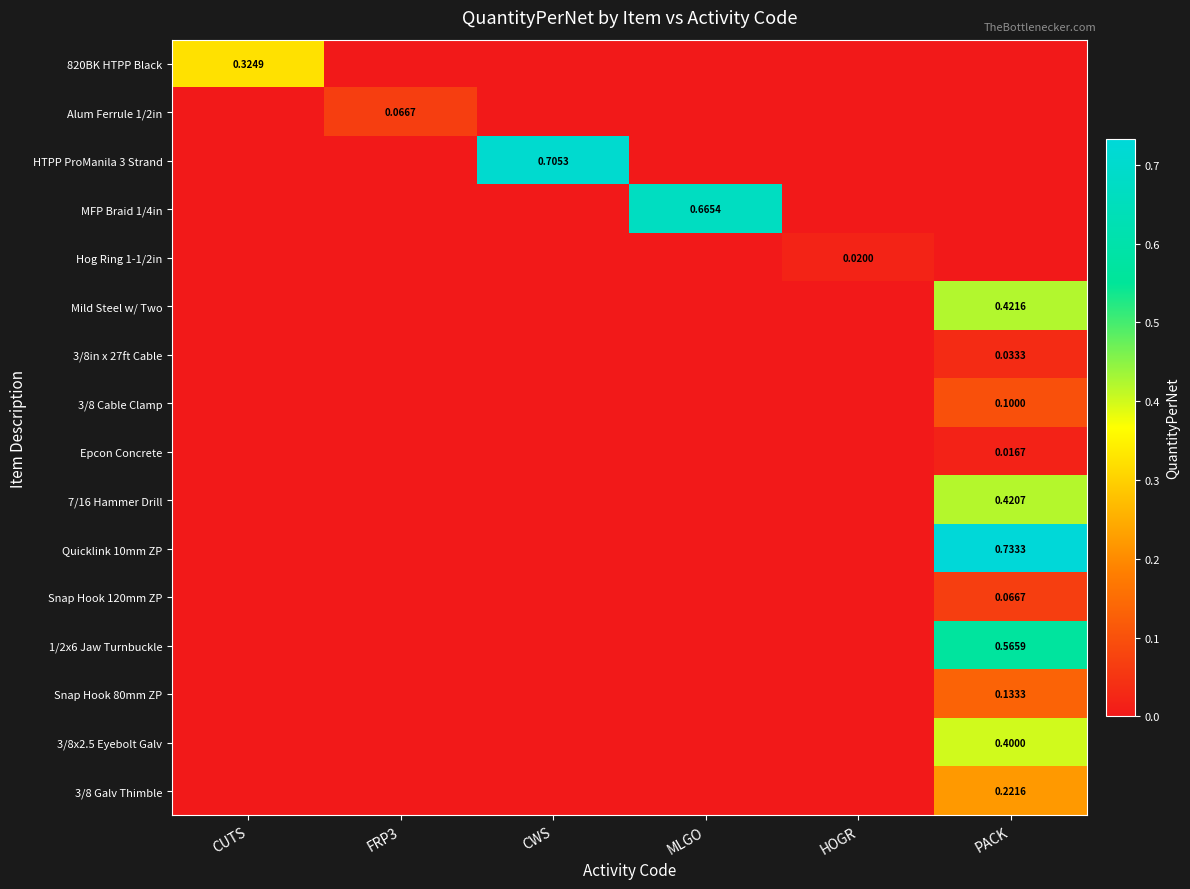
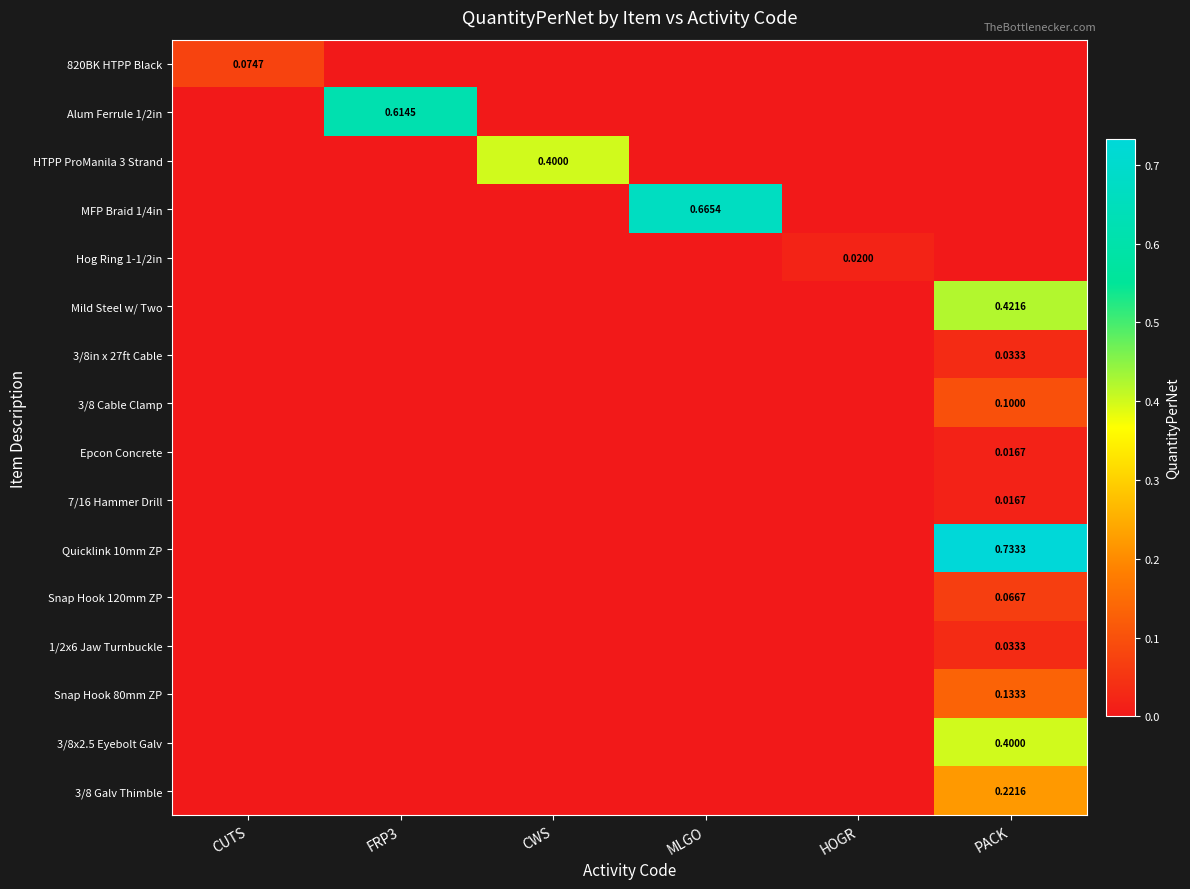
  {
    "820BK HTPP Black": {
-     "CUTS": 0.3249
+     "CUTS": 0.0747
    },
    "Alum Ferrule 1/2in": {
-     "FRP3": 0.0667
+     "FRP3": 0.6145
    },
    "HTPP ProManila 3 Strand": {
-     "CWS": 0.7053
+     "CWS": 0.4000
    },
    "MFP Braid 1/4in": {
      "MLGO": 0.6654
    },
    "Hog Ring 1-1/2in": {
      "HOGR": 0.0200
    },
    "Mild Steel w/ Two": {
      "PACK": 0.4216
    },
    "3/8in x 27ft Cable": {
      "PACK": 0.0333
    },
    "3/8 Cable Clamp": {
      "PACK": 0.1000
    },
    "Epcon Concrete": {
      "PACK": 0.0167
    },
    "7/16 Hammer Drill": {
-     "PACK": 0.4207
+     "PACK": 0.0167
    },
    "Quicklink 10mm ZP": {
      "PACK": 0.7333
    },
    "Snap Hook 120mm ZP": {
      "PACK": 0.0667
    },
    "1/2x6 Jaw Turnbuckle": {
-     "PACK": 0.5659
+     "PACK": 0.0333
    },
    "Snap Hook 80mm ZP": {
      "PACK": 0.1333
    },
    "3/8x2.5 Eyebolt Galv": {
      "PACK": 0.4000
    },
    "3/8 Galv Thimble": {
      "PACK": 0.2216
    }
  }
